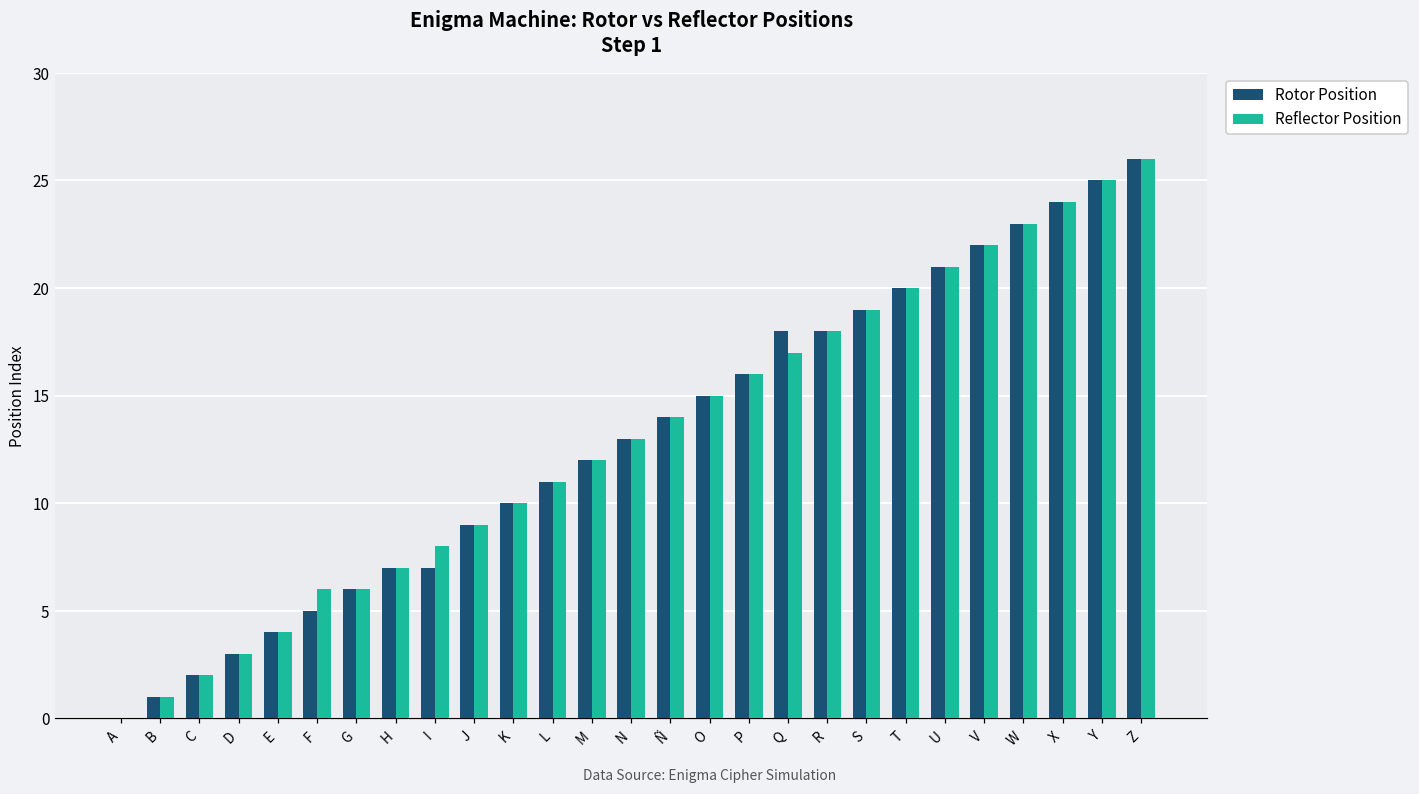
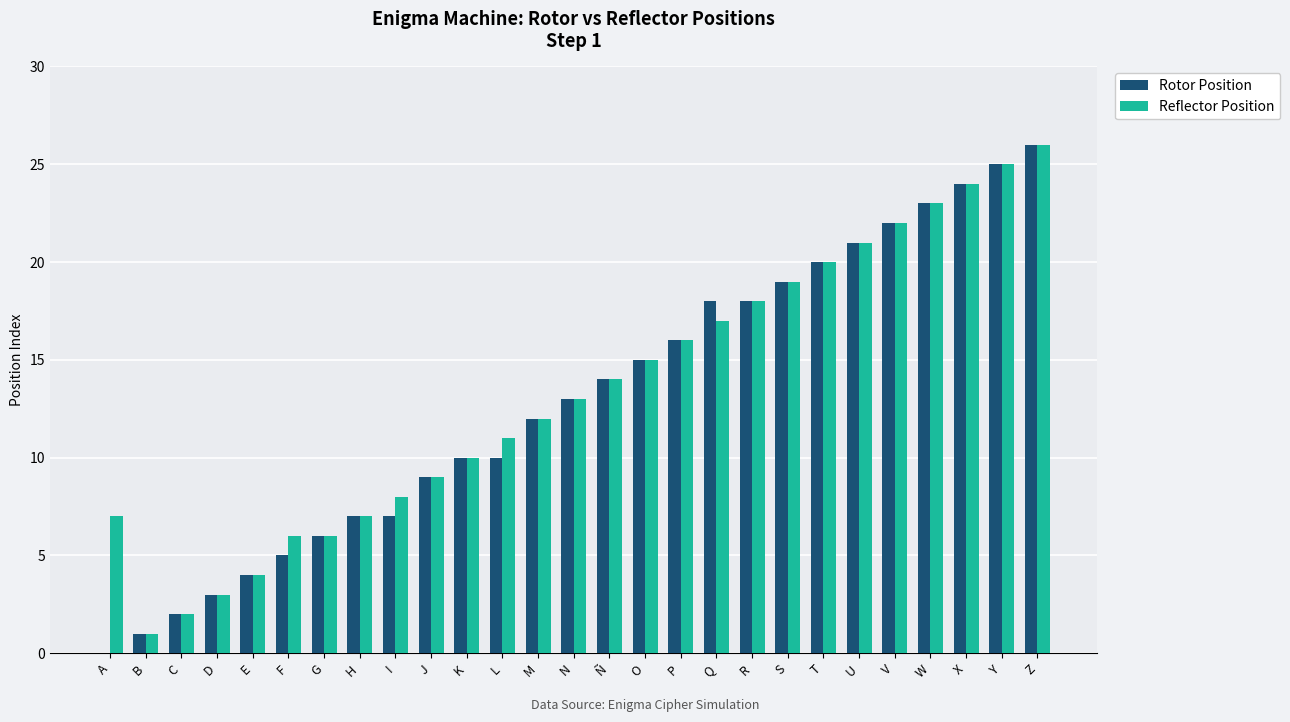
  {
    "Rotor Position": {
      "A": 0,
      "B": 1,
      "C": 2,
      "D": 3,
      "E": 4,
      "F": 5,
      "G": 6,
      "H": 7,
      "I": 7,
      "J": 9,
      "K": 10,
-     "L": 11,
+     "L": 10,
      "M": 12,
      "N": 13,
      "Ñ": 14,
      "O": 15,
      "P": 16,
      "Q": 18,
      "R": 18,
      "S": 19,
      "T": 20,
      "U": 21,
      "V": 22,
      "W": 23,
      "X": 24,
      "Y": 25,
      "Z": 26
    },
    "Reflector Position": {
-     "A": 0,
+     "A": 7,
      "B": 1,
      "C": 2,
      "D": 3,
      "E": 4,
      "F": 6,
      "G": 6,
      "H": 7,
      "I": 8,
      "J": 9,
      "K": 10,
      "L": 11,
      "M": 12,
      "N": 13,
      "Ñ": 14,
      "O": 15,
      "P": 16,
      "Q": 17,
      "R": 18,
      "S": 19,
      "T": 20,
      "U": 21,
      "V": 22,
      "W": 23,
      "X": 24,
      "Y": 25,
      "Z": 26
    }
  }
